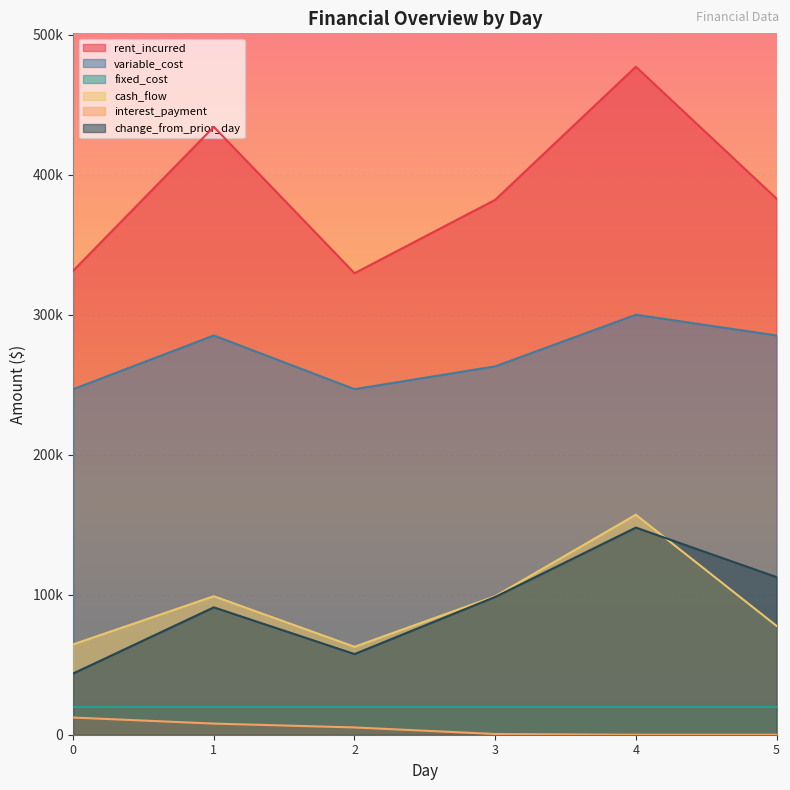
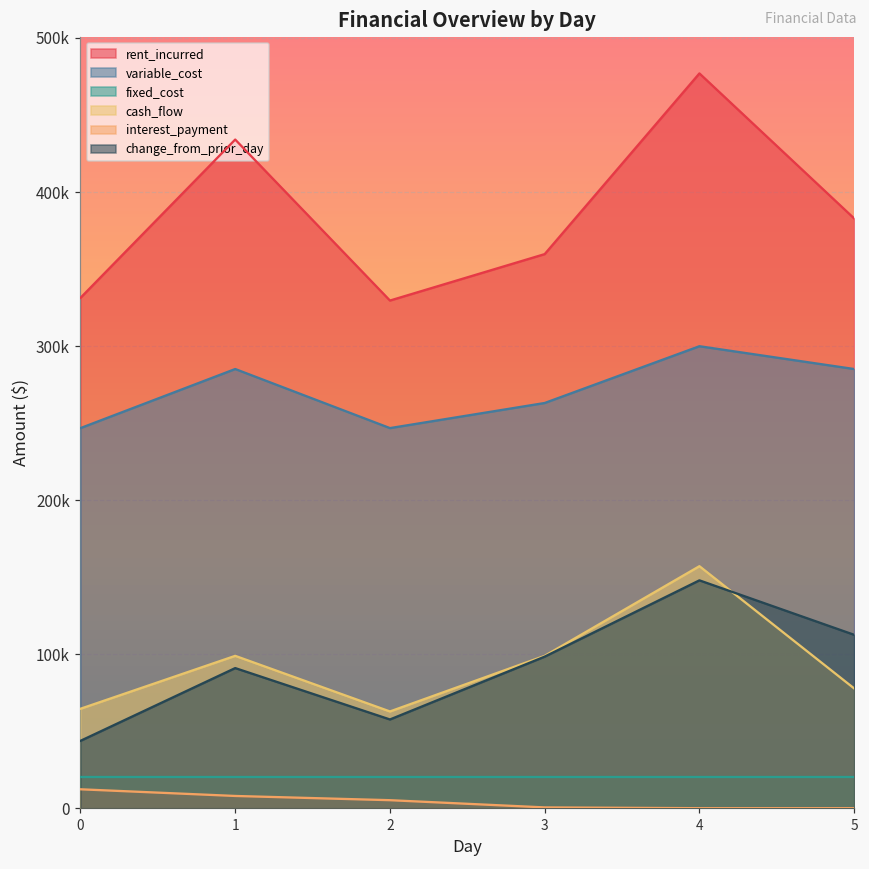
  {
    "rent_incurred": {
      "0": 331000,
      "2": 330000,
-     "3": 382000,
+     "3": 360000,
      "4": 477000,
      "5": 383000
    },
    "change_from_prior_day": {
      "0": 44000,
      "1": 91000,
      "2": 58000,
      "4": 148000,
      "5": 113000
    }
  }
